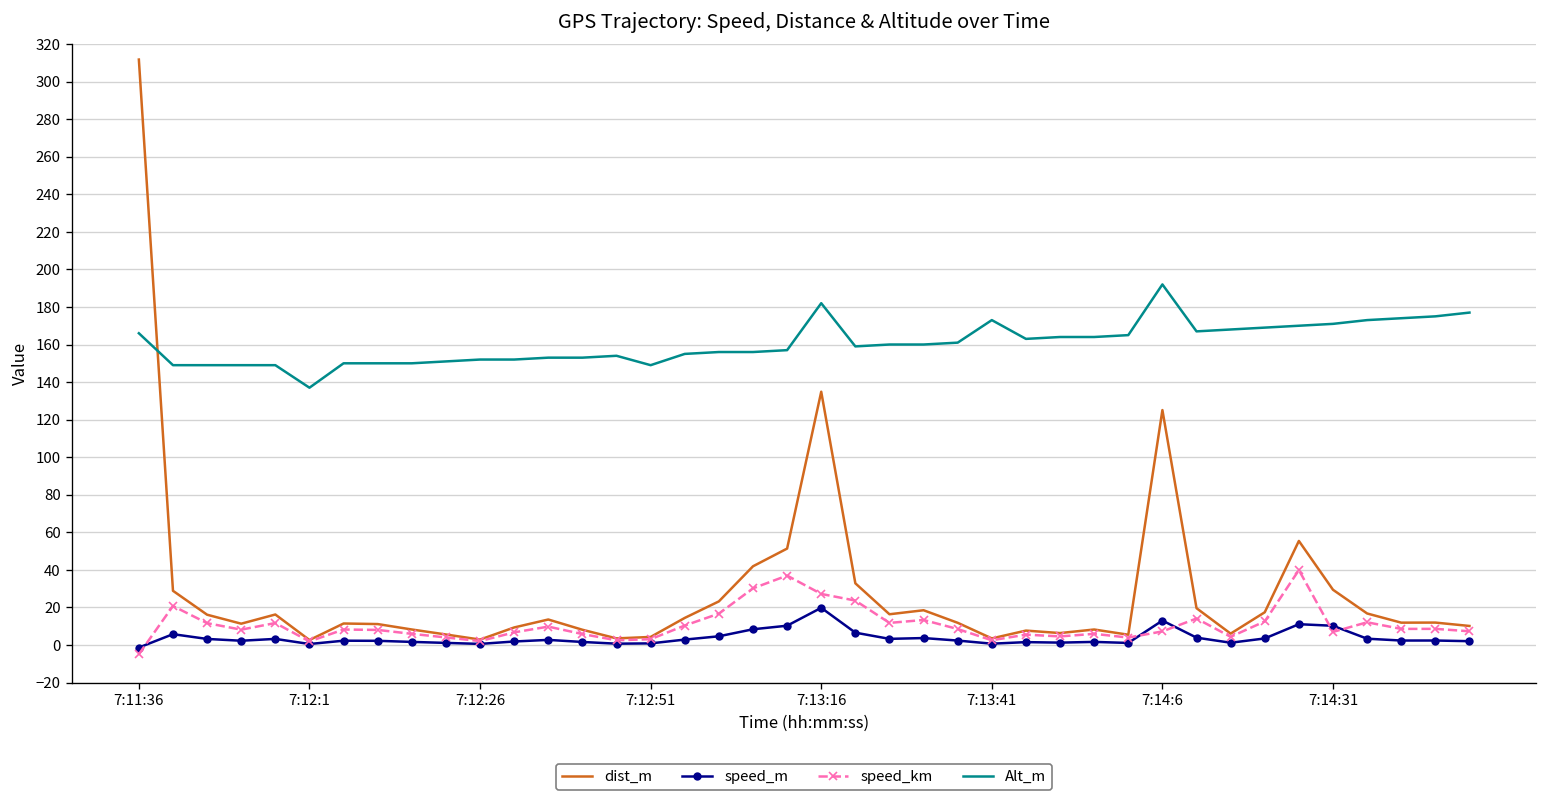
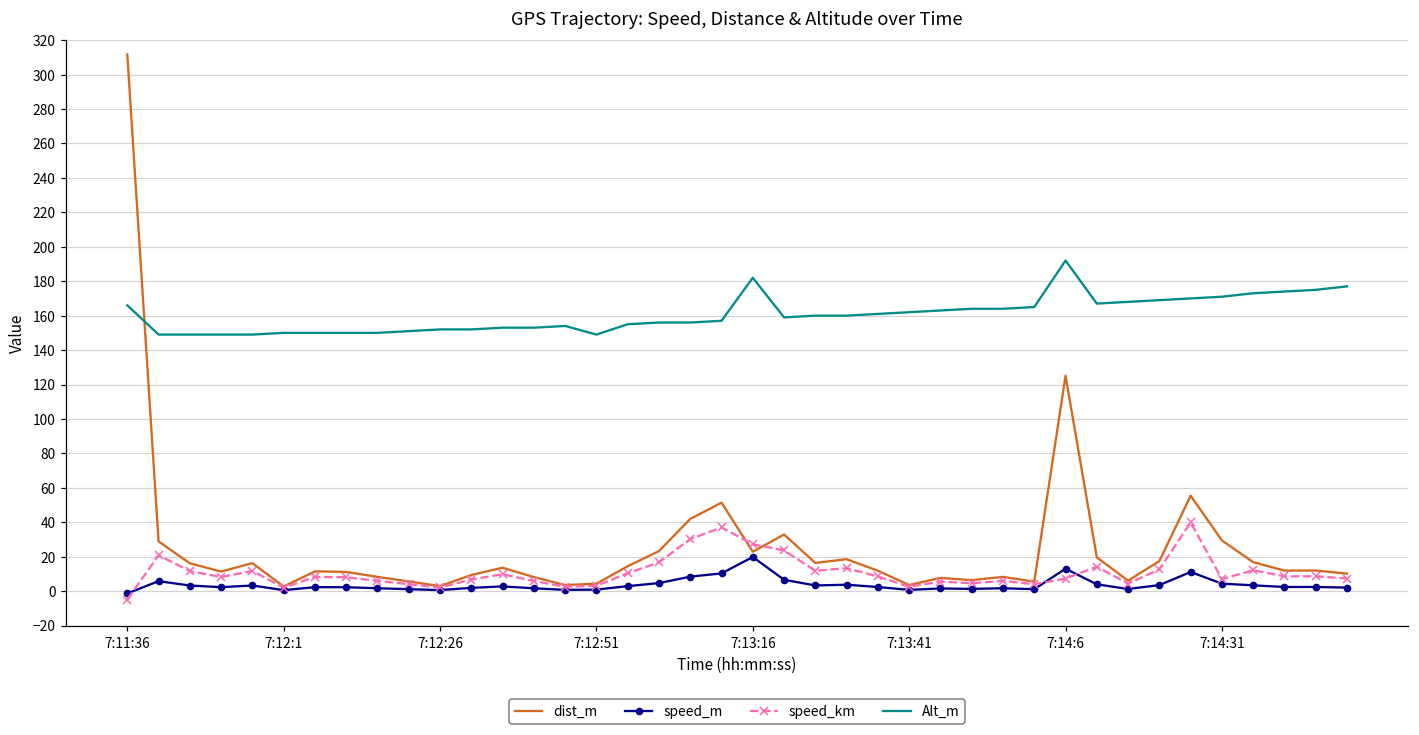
  {
    "dist_m": {
      "7:11:36": 312,
-     "7:13:16": 135,
+     "7:13:16": 23,
      "7:14:6": 125,
      "7:14:31": 29
    },
    "speed_m": {
      "7:11:36": -1,
      "7:12:51": 1,
      "7:13:16": 20,
      "7:13:41": 1,
      "7:14:6": 13,
-     "7:14:31": 10
+     "7:14:31": 4
    },
    "speed_km": {
      "7:11:36": -5,
      "7:13:16": 27,
      "7:14:6": 7,
      "7:14:31": 7
    },
    "Alt_m": {
      "7:11:36": 166,
-     "7:12:1": 137,
+     "7:12:1": 150,
      "7:12:26": 152,
      "7:12:51": 149,
      "7:13:16": 182,
-     "7:13:41": 173,
+     "7:13:41": 162,
      "7:14:6": 192,
      "7:14:31": 171
    }
  }
